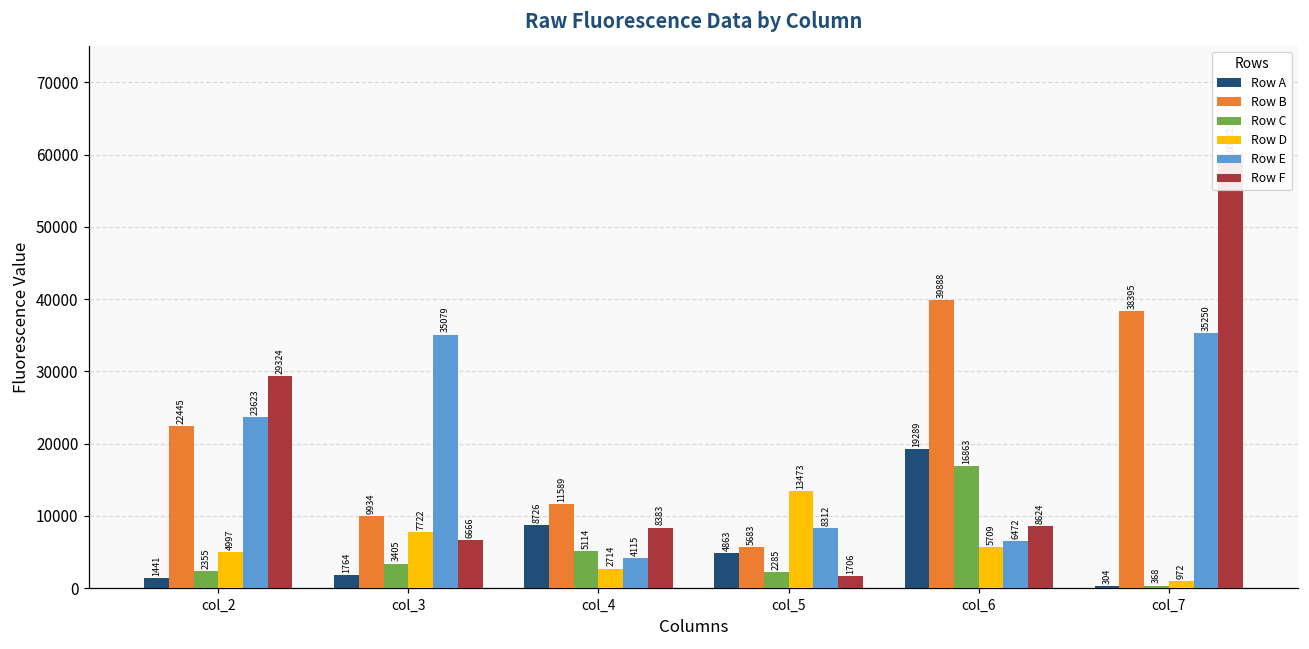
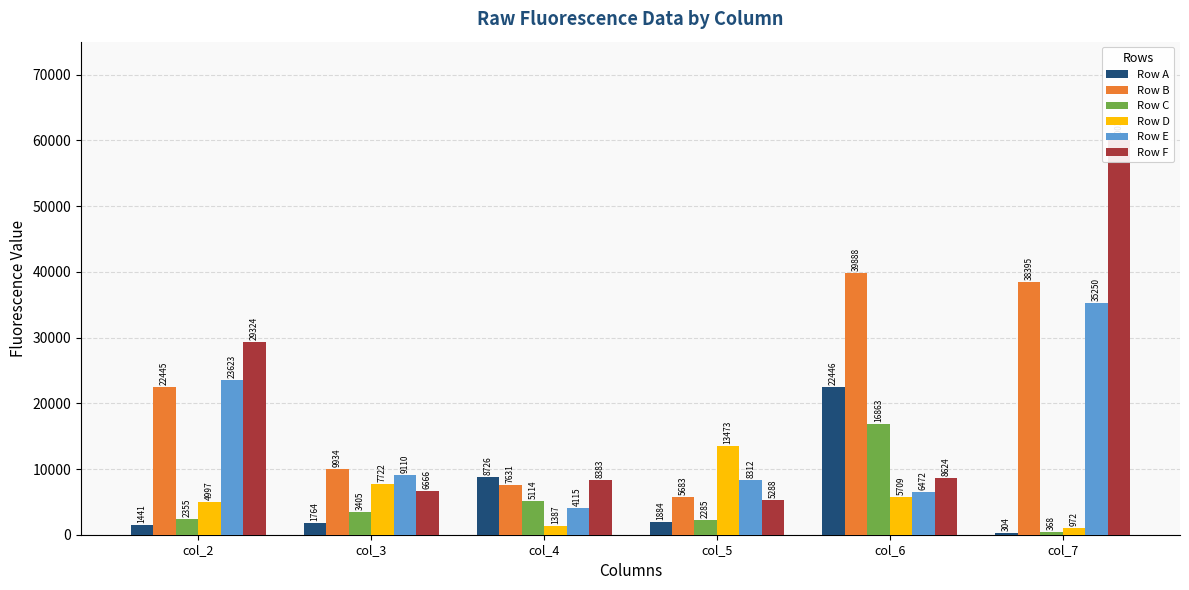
  {
    "Row A": {
      "col_2": 1441,
      "col_3": 1764,
      "col_4": 8726,
-     "col_5": 4863,
-     "col_6": 19289,
+     "col_5": 1884,
+     "col_6": 22446,
      "col_7": 304
    },
    "Row B": {
      "col_2": 22445,
      "col_3": 9934,
-     "col_4": 11589,
+     "col_4": 7631,
      "col_5": 5683,
      "col_6": 39888,
      "col_7": 38395
    },
    "Row C": {
      "col_2": 2355,
      "col_3": 3405,
      "col_4": 5114,
      "col_5": 2285,
      "col_6": 16863,
      "col_7": 368
    },
    "Row D": {
      "col_2": 4997,
      "col_3": 7722,
-     "col_4": 2714,
+     "col_4": 1387,
      "col_5": 13473,
      "col_6": 5709,
      "col_7": 972
    },
    "Row E": {
      "col_2": 23623,
-     "col_3": 35079,
+     "col_3": 9110,
      "col_4": 4115,
      "col_5": 8312,
      "col_6": 6472,
      "col_7": 35250
    },
    "Row F": {
      "col_2": 29324,
      "col_3": 6666,
      "col_4": 8383,
-     "col_5": 1706,
+     "col_5": 5288,
      "col_6": 8624
    }
  }
